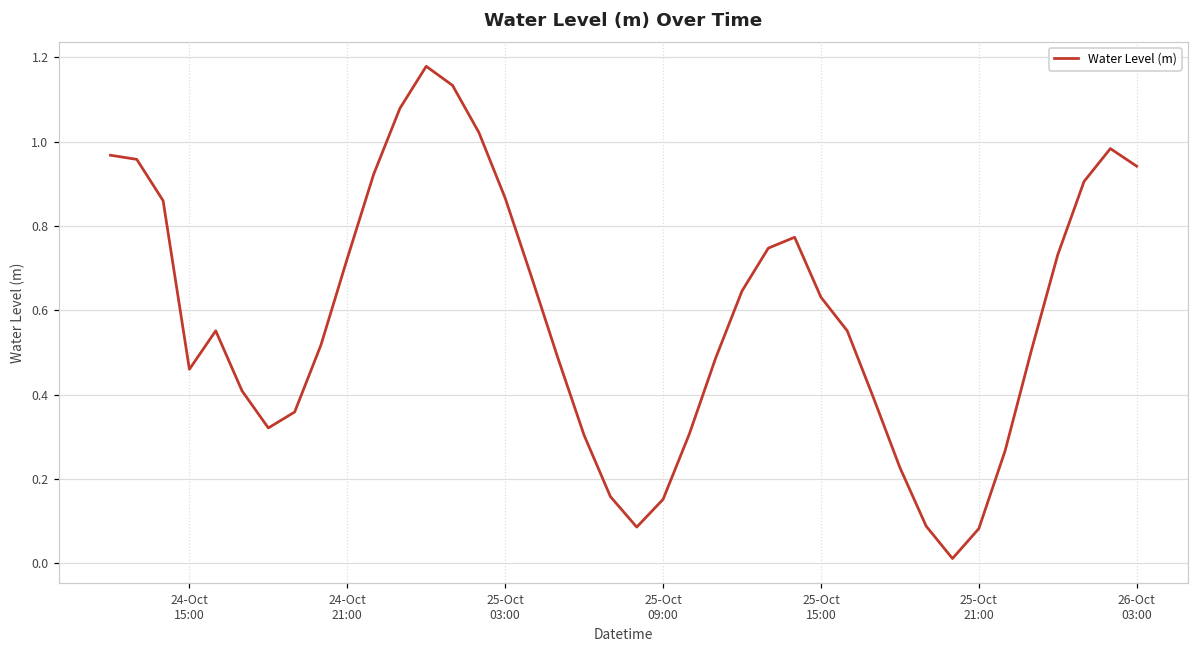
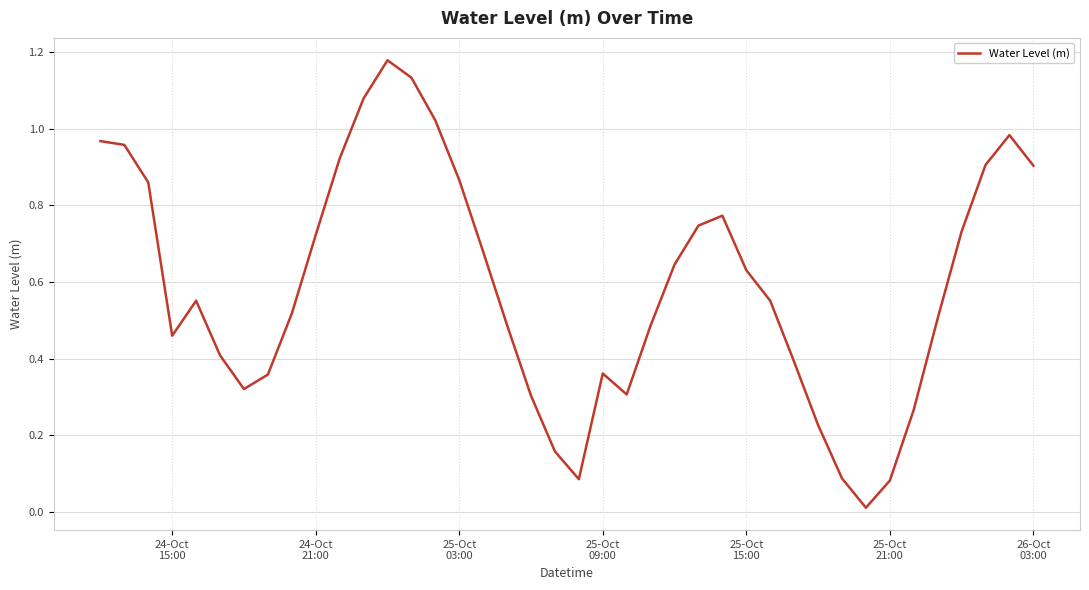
  {
    "24-Oct 15:00": 0.46,
    "24-Oct 21:00": 0.72,
    "25-Oct 03:00": 0.87,
-   "25-Oct 09:00": 0.15,
+   "25-Oct 09:00": 0.36,
    "25-Oct 15:00": 0.63,
    "25-Oct 21:00": 0.08,
-   "26-Oct 03:00": 0.94
+   "26-Oct 03:00": 0.90
  }
